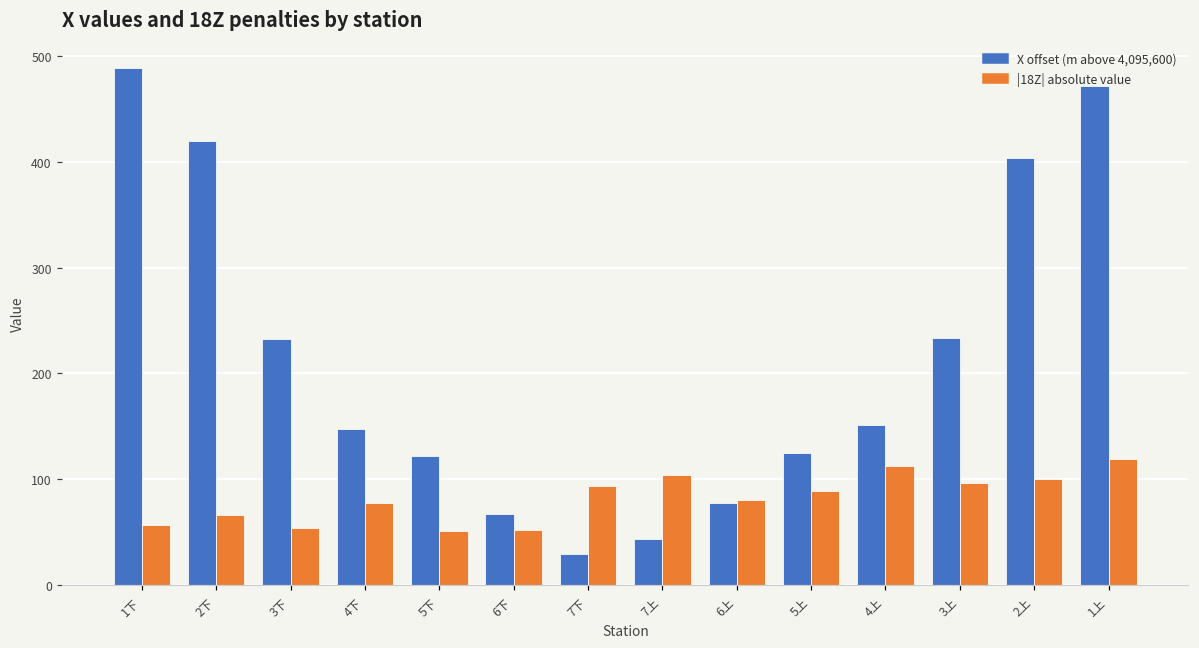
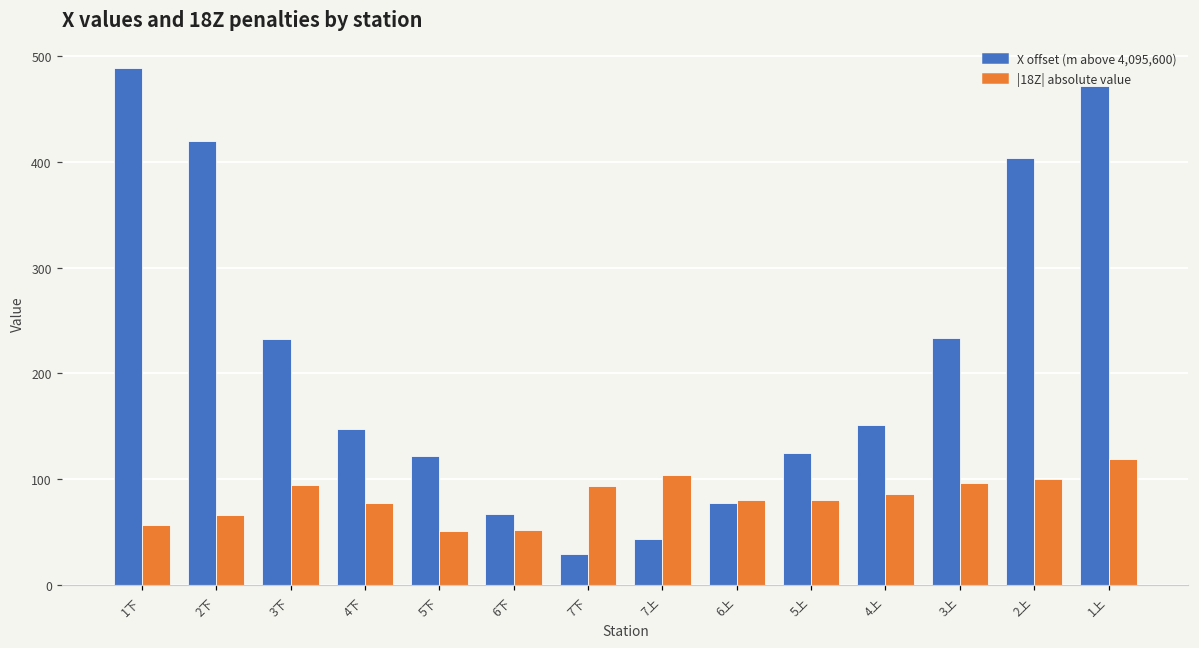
  {
    "|18Z| absolute value": {
      "1下": 60,
      "2下": 70,
-     "3下": 50,
+     "3下": 90,
      "4下": 80,
      "5下": 50,
      "6下": 50,
      "7下": 90,
      "7上": 100,
      "6上": 80,
-     "5上": 90,
-     "4上": 110,
+     "5上": 80,
+     "4上": 90,
      "3上": 100,
      "2上": 100,
      "1上": 120
    }
  }
